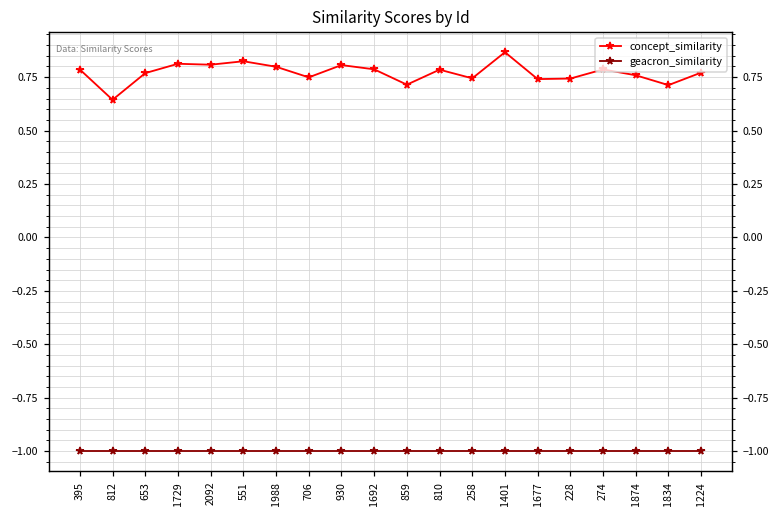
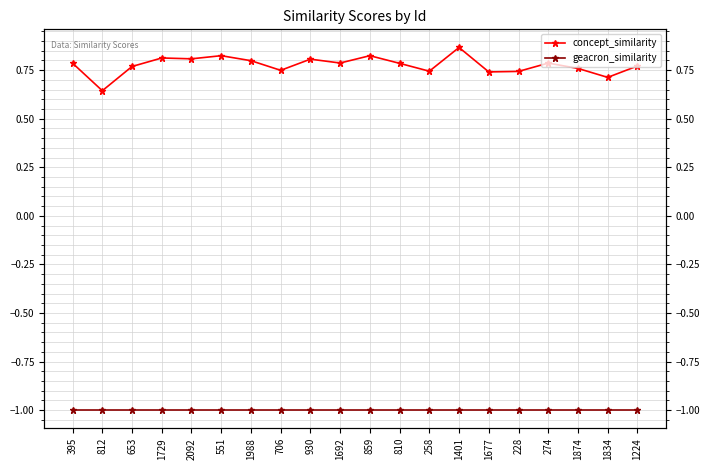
  {
    "concept_similarity": {
      "395": 0.79,
      "812": 0.64,
      "653": 0.77,
      "1729": 0.81,
      "2092": 0.81,
      "551": 0.82,
      "1988": 0.80,
      "706": 0.75,
      "930": 0.81,
      "1692": 0.79,
-     "859": 0.71,
+     "859": 0.82,
      "810": 0.79,
      "258": 0.74,
      "1401": 0.87,
      "1677": 0.74,
      "228": 0.74,
      "1874": 0.76,
      "1834": 0.71
    },
    "geacron_similarity": {
      "395": -1.00,
      "812": -1.00,
      "653": -1.00,
      "1729": -1.00,
      "2092": -1.00,
      "551": -1.00,
      "1988": -1.00,
      "706": -1.00,
      "930": -1.00,
      "1692": -1.00,
      "859": -1.00,
      "810": -1.00,
      "258": -1.00,
      "1401": -1.00,
      "1677": -1.00,
      "228": -1.00,
      "274": -1.00,
      "1874": -1.00,
      "1834": -1.00,
      "1224": -1.00
    }
  }
